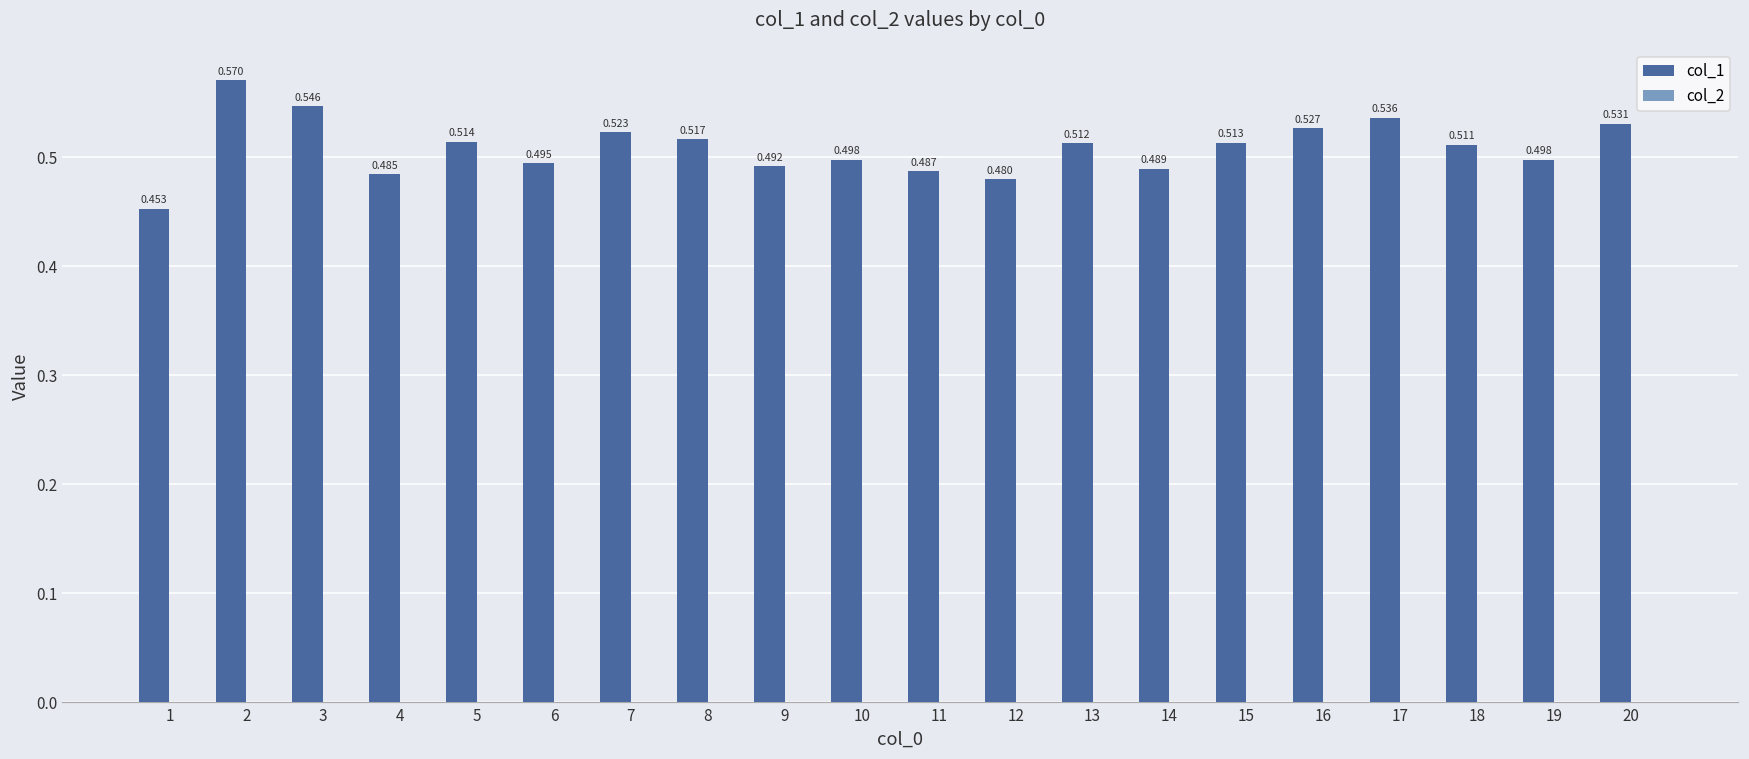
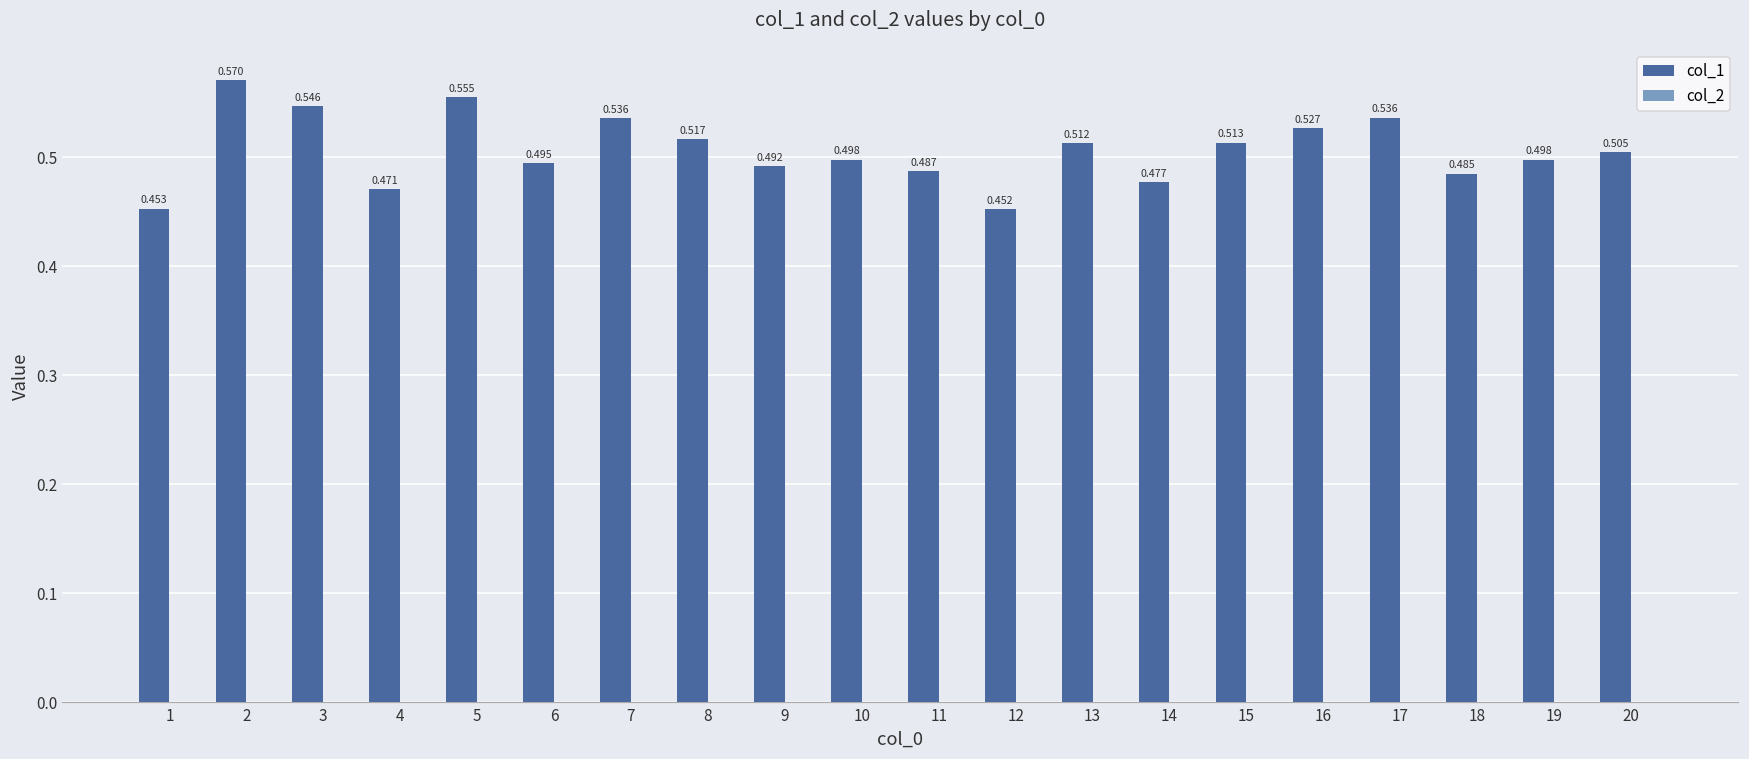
  {
    "col_1": {
      "1": 0.453,
      "2": 0.570,
      "3": 0.546,
-     "4": 0.485,
-     "5": 0.514,
+     "4": 0.471,
+     "5": 0.555,
      "6": 0.495,
-     "7": 0.523,
+     "7": 0.536,
      "8": 0.517,
      "9": 0.492,
      "10": 0.498,
      "11": 0.487,
-     "12": 0.480,
+     "12": 0.452,
      "13": 0.512,
-     "14": 0.489,
+     "14": 0.477,
      "15": 0.513,
      "16": 0.527,
      "17": 0.536,
-     "18": 0.511,
+     "18": 0.485,
      "19": 0.498,
-     "20": 0.531
+     "20": 0.505
    },
    "col_2": {
      "1": 0.00,
      "2": 0.00,
      "3": 0.00,
      "4": 0.00,
      "5": 0.00,
      "6": 0.00,
      "7": 0.00,
      "8": 0.00,
      "9": 0.00,
      "10": 0.00,
      "11": 0.00,
      "12": 0.00,
      "13": 0.00,
      "14": 0.00,
      "15": 0.00,
      "16": 0.00,
      "17": 0.00,
      "18": 0.00,
      "19": 0.00,
      "20": 0.00
    }
  }
